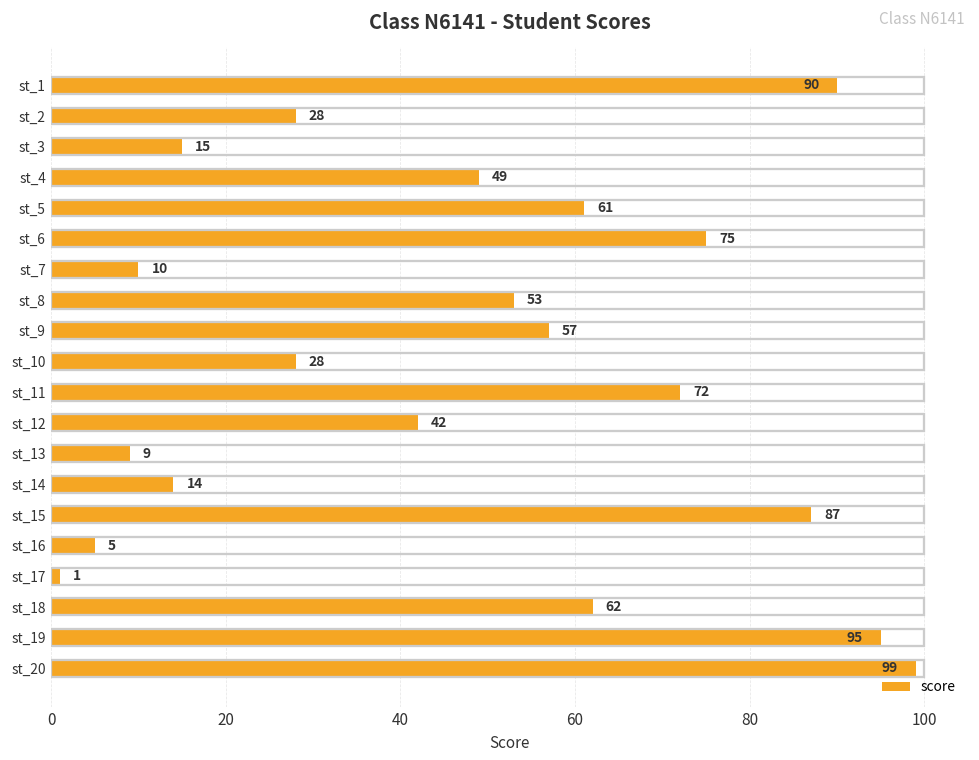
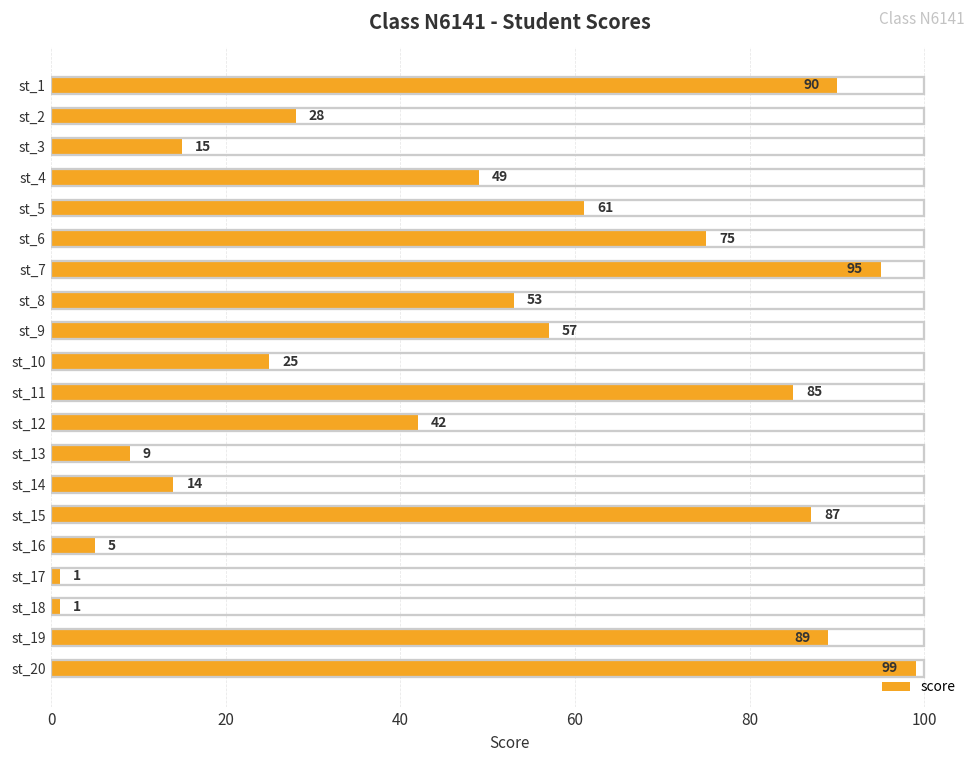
  {
    "st_1": 90,
    "st_2": 28,
    "st_3": 15,
    "st_4": 49,
    "st_5": 61,
    "st_6": 75,
-   "st_7": 10,
+   "st_7": 95,
    "st_8": 53,
    "st_9": 57,
-   "st_10": 28,
-   "st_11": 72,
+   "st_10": 25,
+   "st_11": 85,
    "st_12": 42,
    "st_13": 9,
    "st_14": 14,
    "st_15": 87,
    "st_16": 5,
    "st_17": 1,
-   "st_18": 62,
-   "st_19": 95,
+   "st_18": 1,
+   "st_19": 89,
    "st_20": 99
  }
